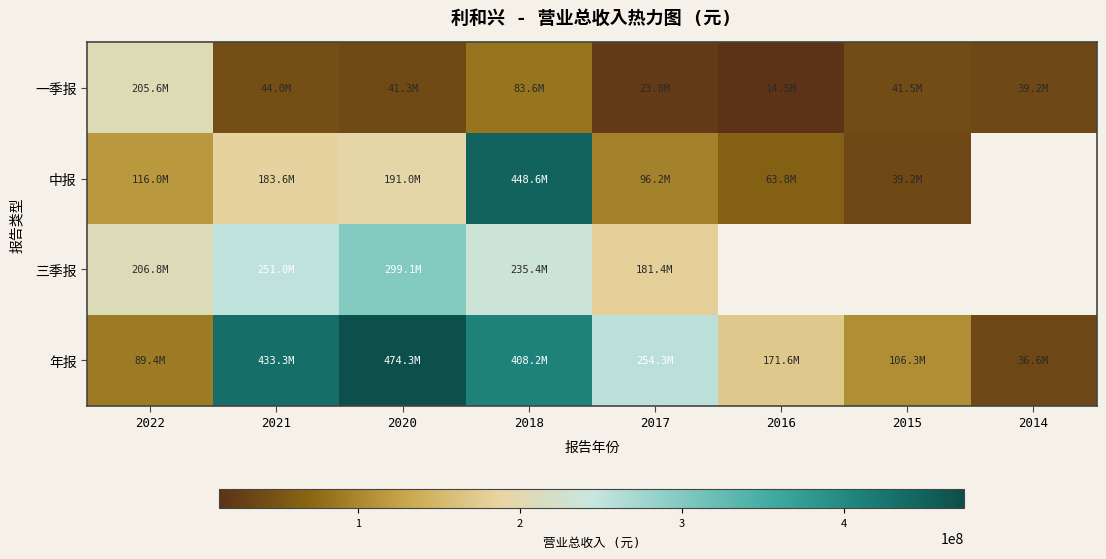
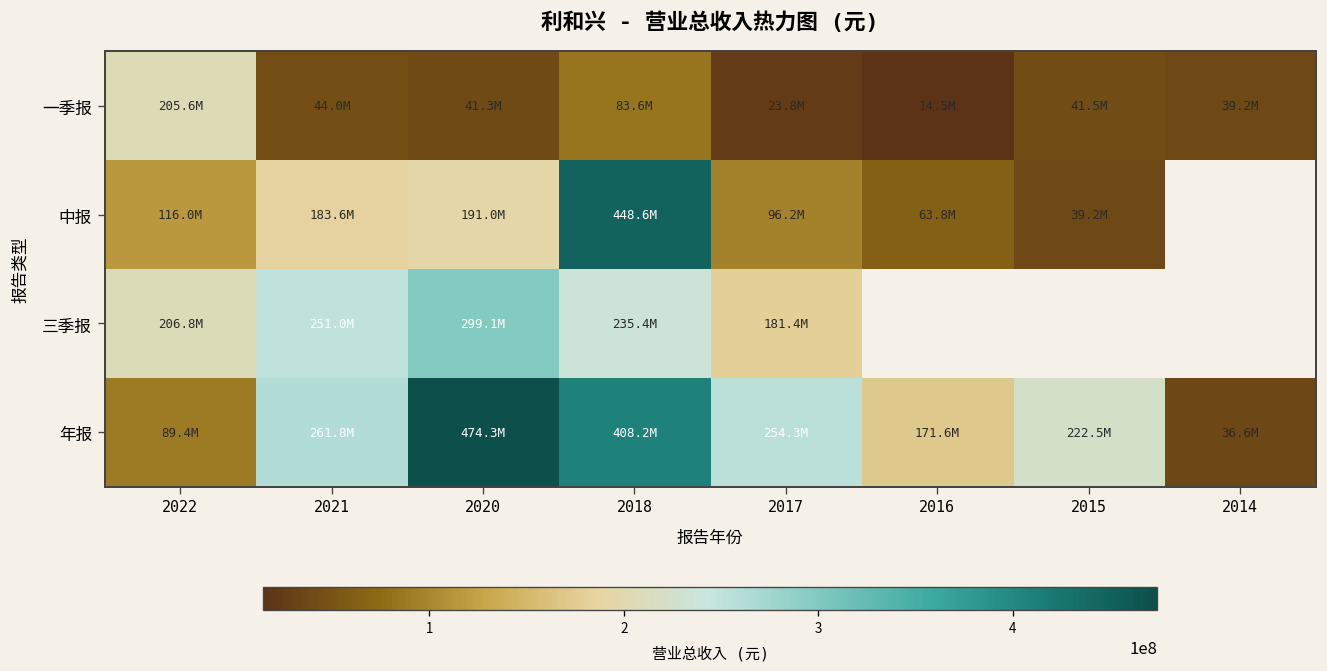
  {
    "一季报": {
      "2022": "205.6M",
      "2021": "44.0M",
      "2020": "41.3M",
      "2018": "83.6M",
      "2017": "23.8M",
      "2016": "14.5M",
      "2015": "41.5M",
      "2014": "39.2M"
    },
    "中报": {
      "2022": "116.0M",
      "2021": "183.6M",
      "2020": "191.0M",
      "2018": "448.6M",
      "2017": "96.2M",
      "2016": "63.8M",
      "2015": "39.2M"
    },
    "三季报": {
      "2022": "206.8M",
      "2021": "251.0M",
      "2020": "299.1M",
      "2018": "235.4M",
      "2017": "181.4M"
    },
    "年报": {
      "2022": "89.4M",
-     "2021": "433.3M",
+     "2021": "261.8M",
      "2020": "474.3M",
      "2018": "408.2M",
      "2017": "254.3M",
      "2016": "171.6M",
-     "2015": "106.3M",
+     "2015": "222.5M",
      "2014": "36.6M"
    }
  }
